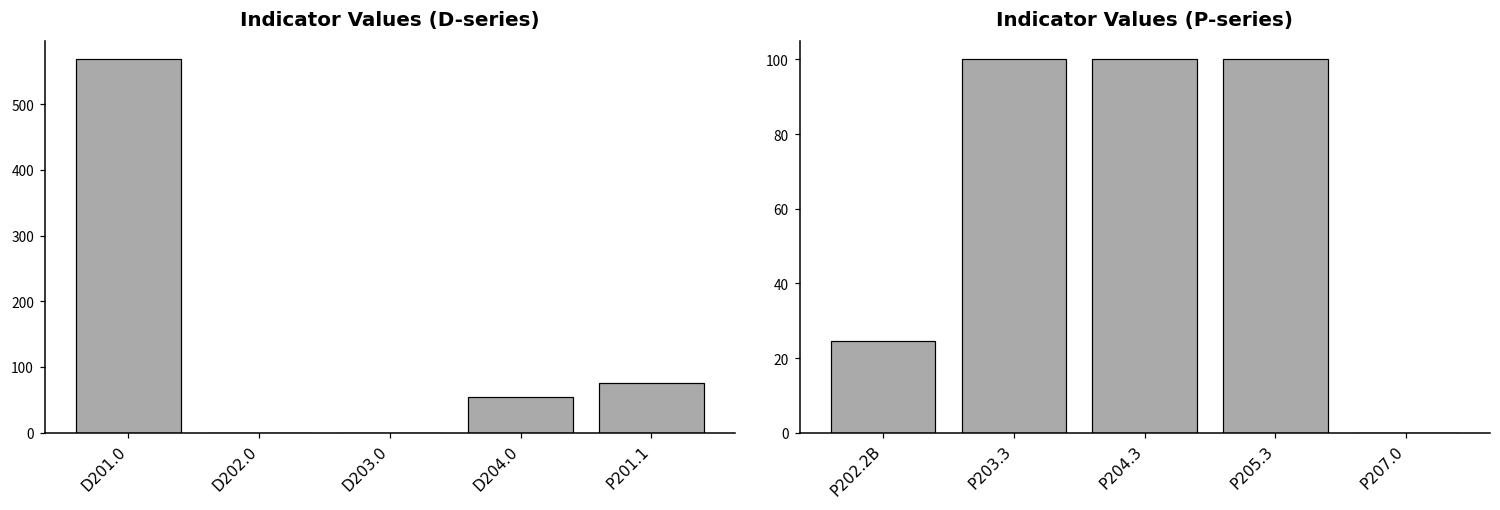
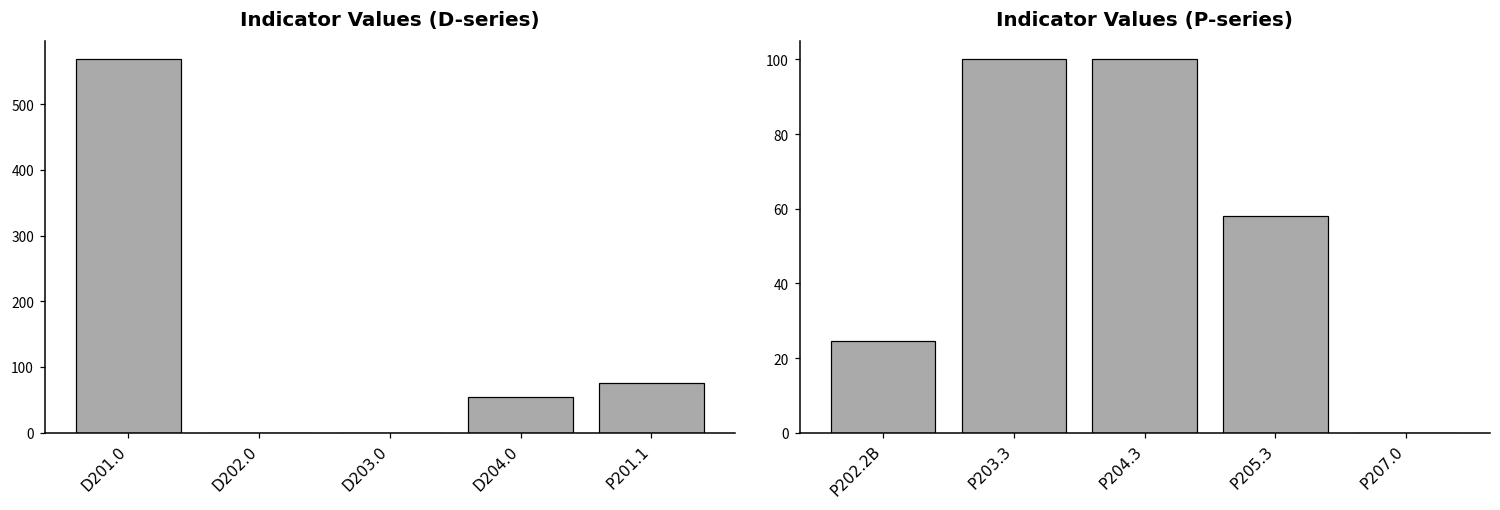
  {
    "Indicator Values (D-series)": {
      "D201.0": 570,
      "D202.0": 0,
      "D203.0": 0,
      "D204.0": 50,
      "P201.1": 80
    },
    "Indicator Values (P-series)": {
      "P202.2B": 25,
      "P203.3": 100,
      "P204.3": 100,
-     "P205.3": 100,
+     "P205.3": 58,
      "P207.0": 0
    }
  }
